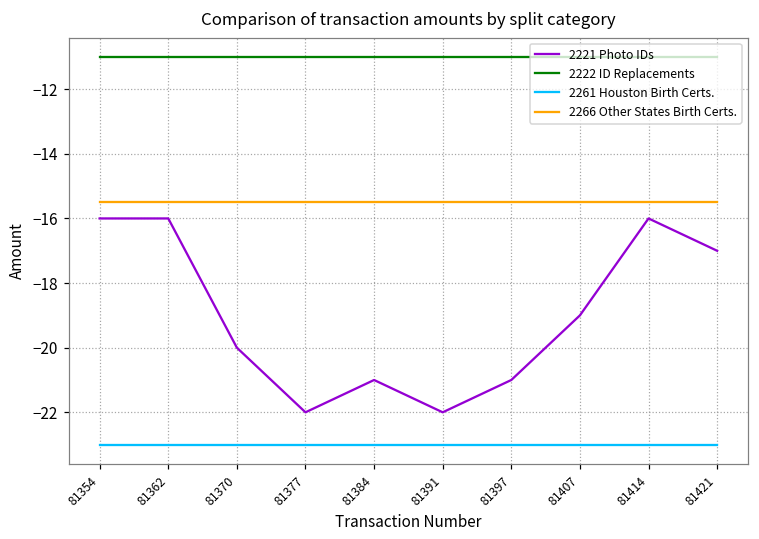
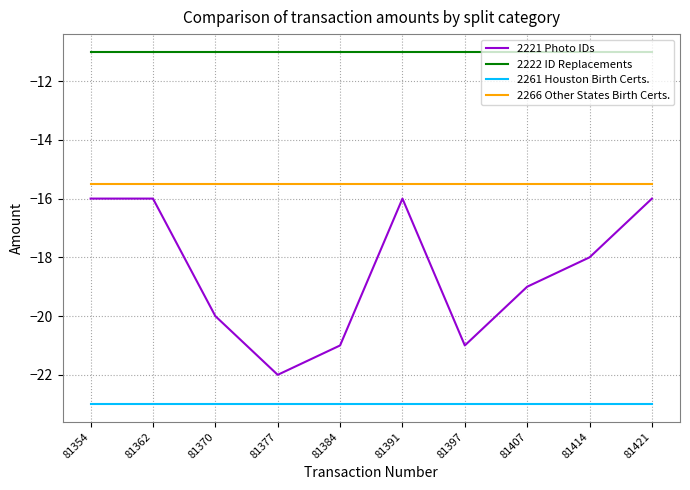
  {
    "2221 Photo IDs": {
      "81354": -16,
      "81362": -16,
      "81370": -20,
      "81377": -22,
      "81384": -21,
-     "81391": -22,
+     "81391": -16,
      "81397": -21,
      "81407": -19,
-     "81414": -16,
-     "81421": -17
+     "81414": -18,
+     "81421": -16
    },
    "2222 ID Replacements": {
      "81354": -11,
      "81362": -11,
      "81370": -11,
      "81377": -11,
      "81384": -11,
      "81391": -11,
      "81397": -11
    },
    "2261 Houston Birth Certs.": {
      "81354": -23,
      "81362": -23,
      "81370": -23,
      "81377": -23,
      "81384": -23,
      "81391": -23,
      "81397": -23,
      "81407": -23,
      "81414": -23,
      "81421": -23
    },
    "2266 Other States Birth Certs.": {
      "81354": -15.5,
      "81362": -15.5,
      "81370": -15.5,
      "81377": -15.5,
      "81384": -15.5,
      "81391": -15.5,
      "81397": -15.5,
      "81407": -15.5,
      "81414": -15.5,
      "81421": -15.5
    }
  }
